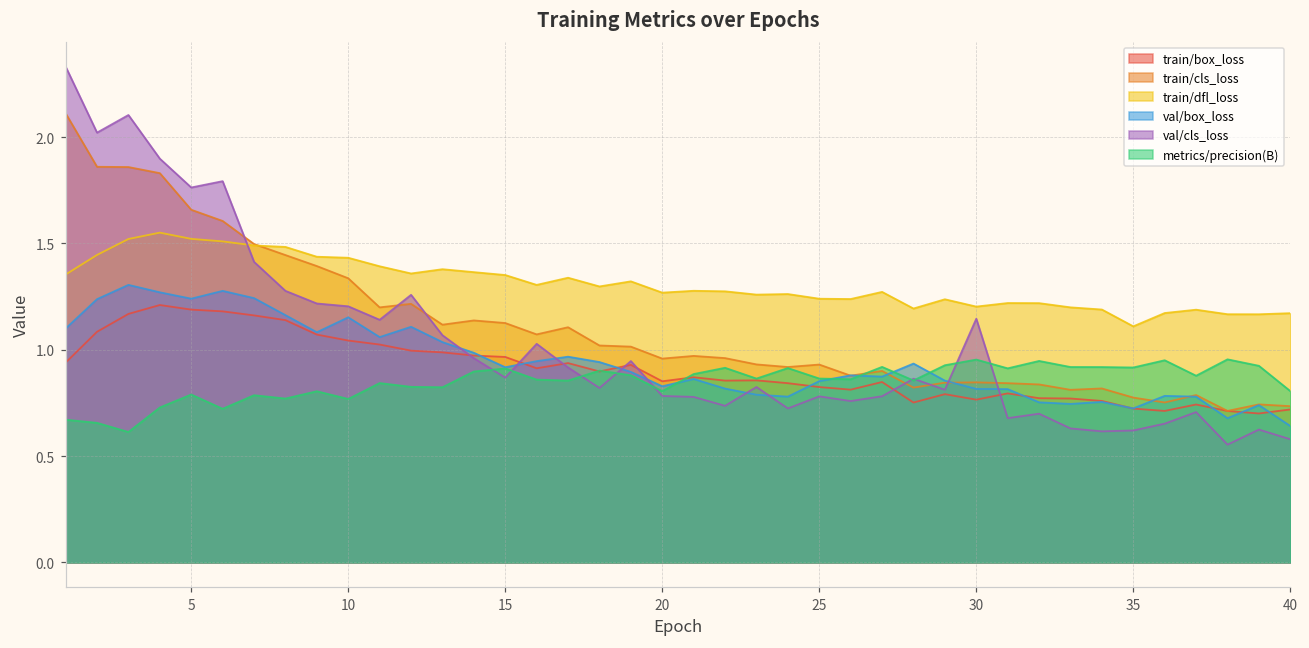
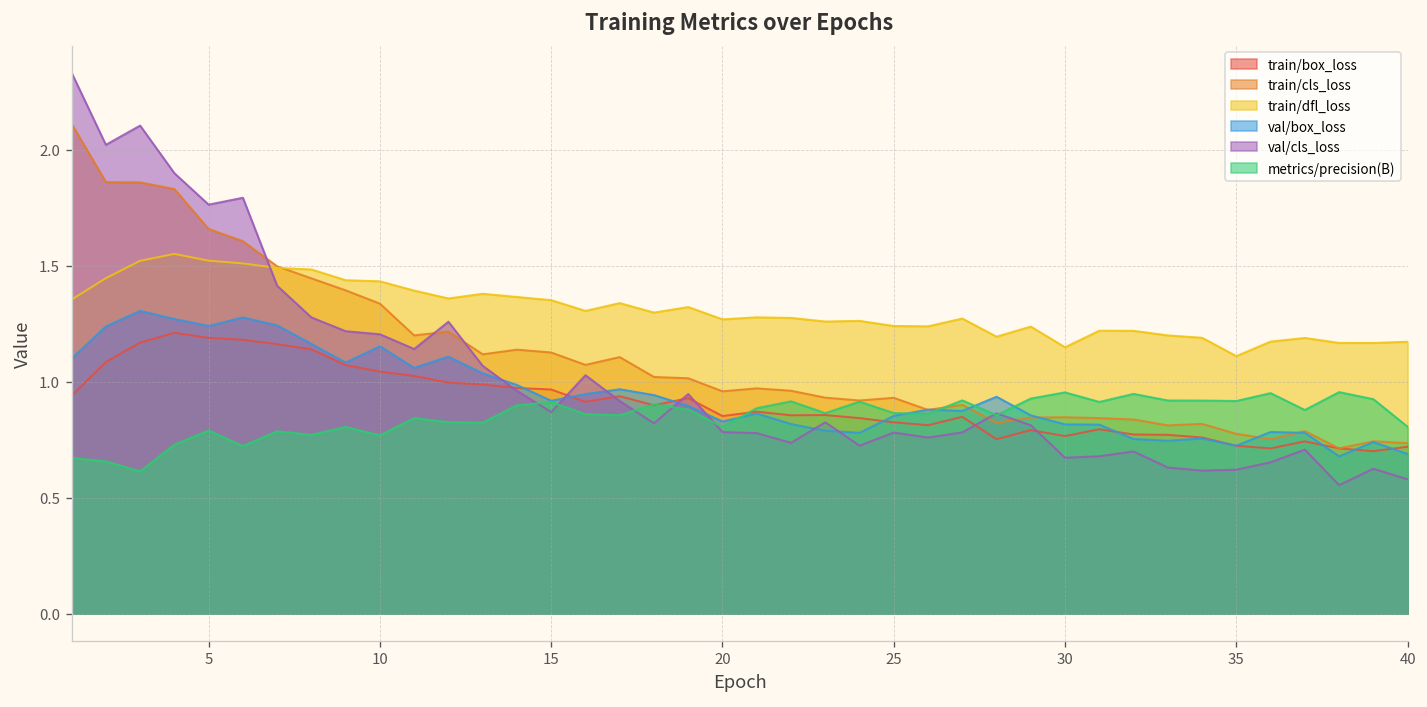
  {
    "train/dfl_loss": {
      "5": 1.52,
      "10": 1.43,
      "15": 1.35,
      "20": 1.27,
      "25": 1.24,
-     "30": 1.20,
+     "30": 1.15,
      "35": 1.11,
      "40": 1.17
    },
    "val/box_loss": {
      "5": 1.24,
      "10": 1.15,
      "20": 0.83,
      "30": 0.82,
-     "40": 0.64
+     "40": 0.69
    },
    "val/cls_loss": {
      "5": 1.76,
      "10": 1.20,
      "15": 0.87,
      "20": 0.78,
      "25": 0.78,
-     "30": 1.15,
+     "30": 0.67,
      "35": 0.62,
      "40": 0.58
    },
    "metrics/precision(B)": {
      "5": 0.79,
      "10": 0.77,
      "20": 0.81,
      "30": 0.95,
      "35": 0.92,
      "40": 0.81
    }
  }
